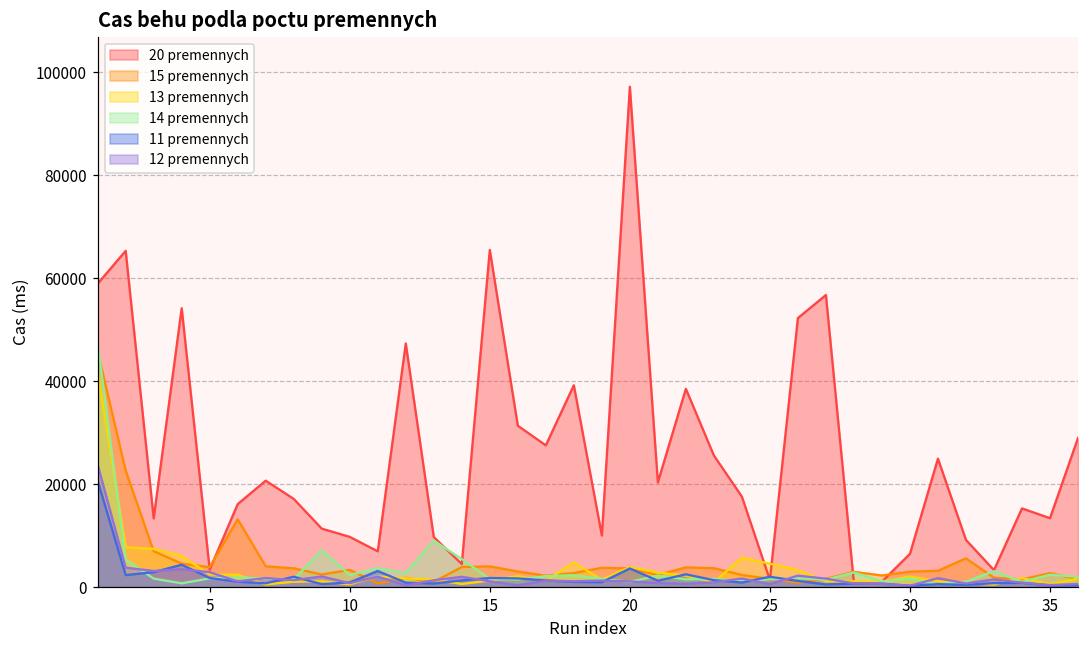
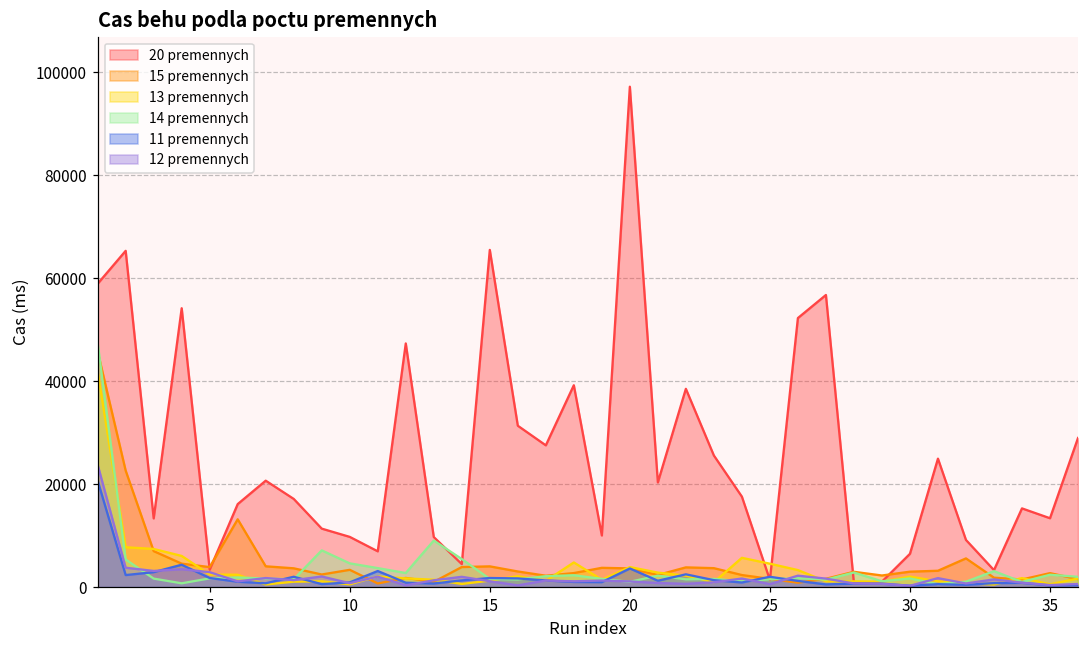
  {
    "14 premennych": {
-     "10": 2000
+     "10": 5000
    }
  }
